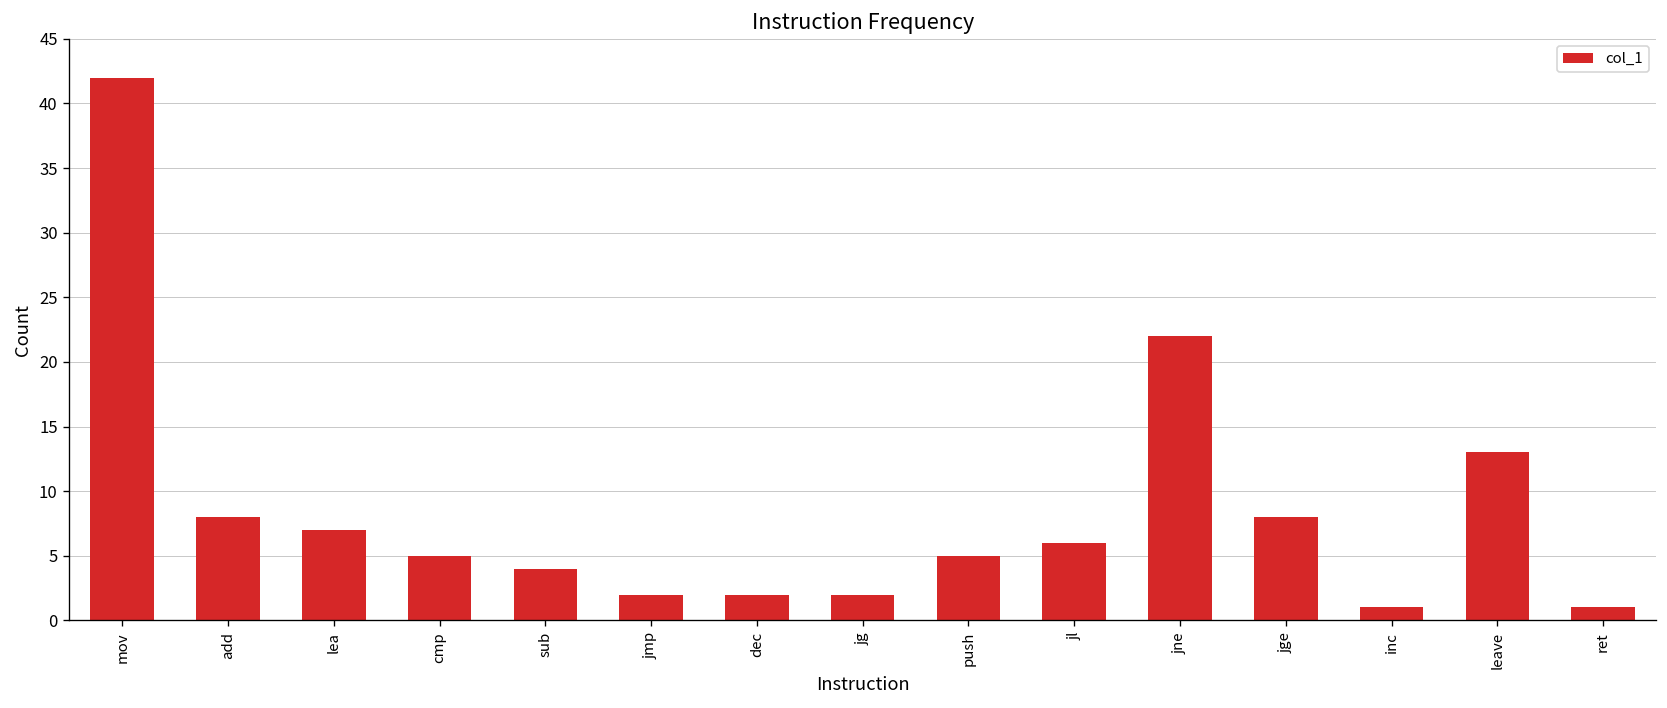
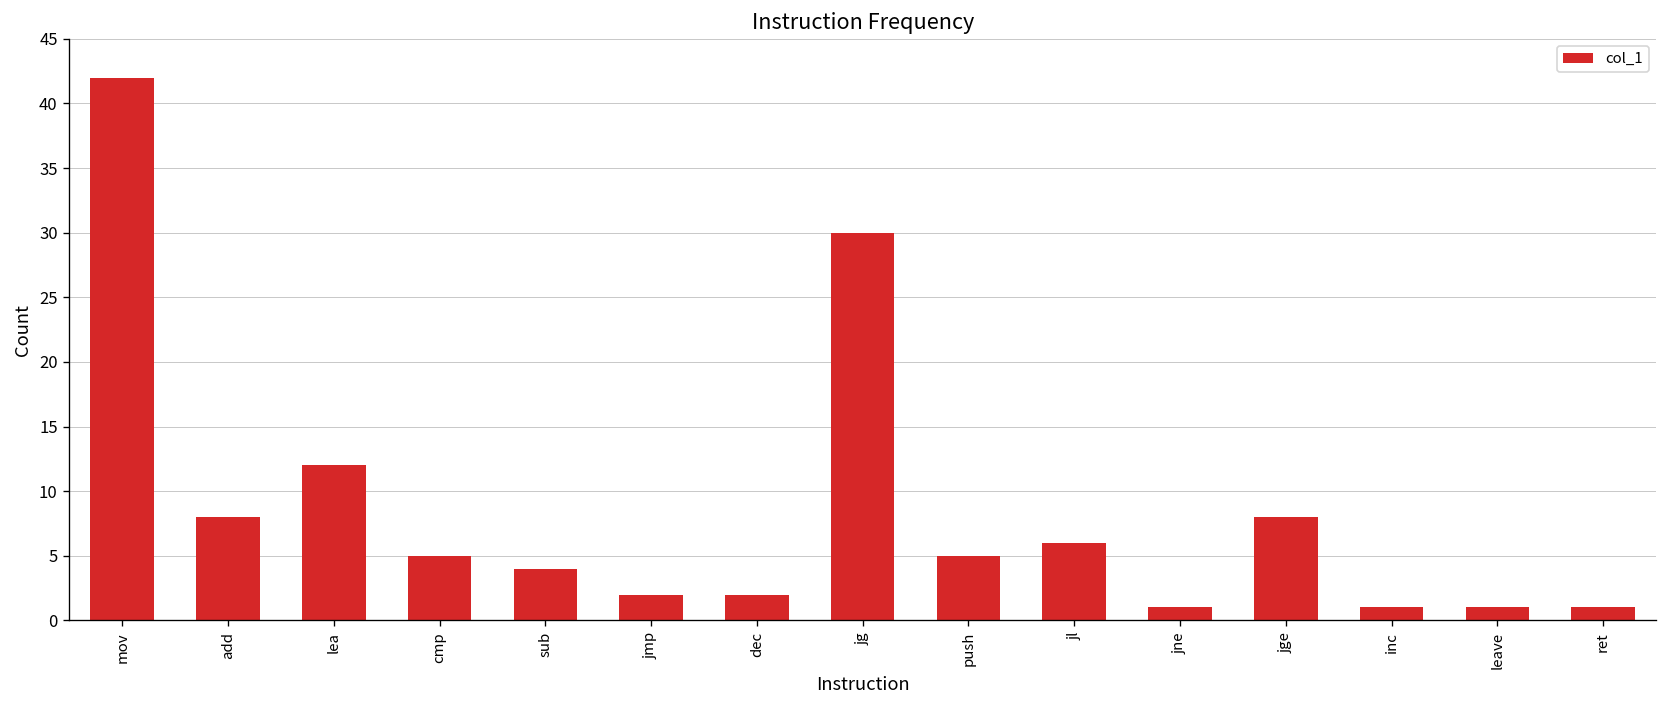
  {
    "mov": 42,
    "add": 8,
-   "lea": 7,
+   "lea": 12,
    "cmp": 5,
    "sub": 4,
    "jmp": 2,
    "dec": 2,
-   "jg": 2,
+   "jg": 30,
    "push": 5,
    "jl": 6,
-   "jne": 22,
+   "jne": 1,
    "jge": 8,
    "inc": 1,
-   "leave": 13,
+   "leave": 1,
    "ret": 1
  }
